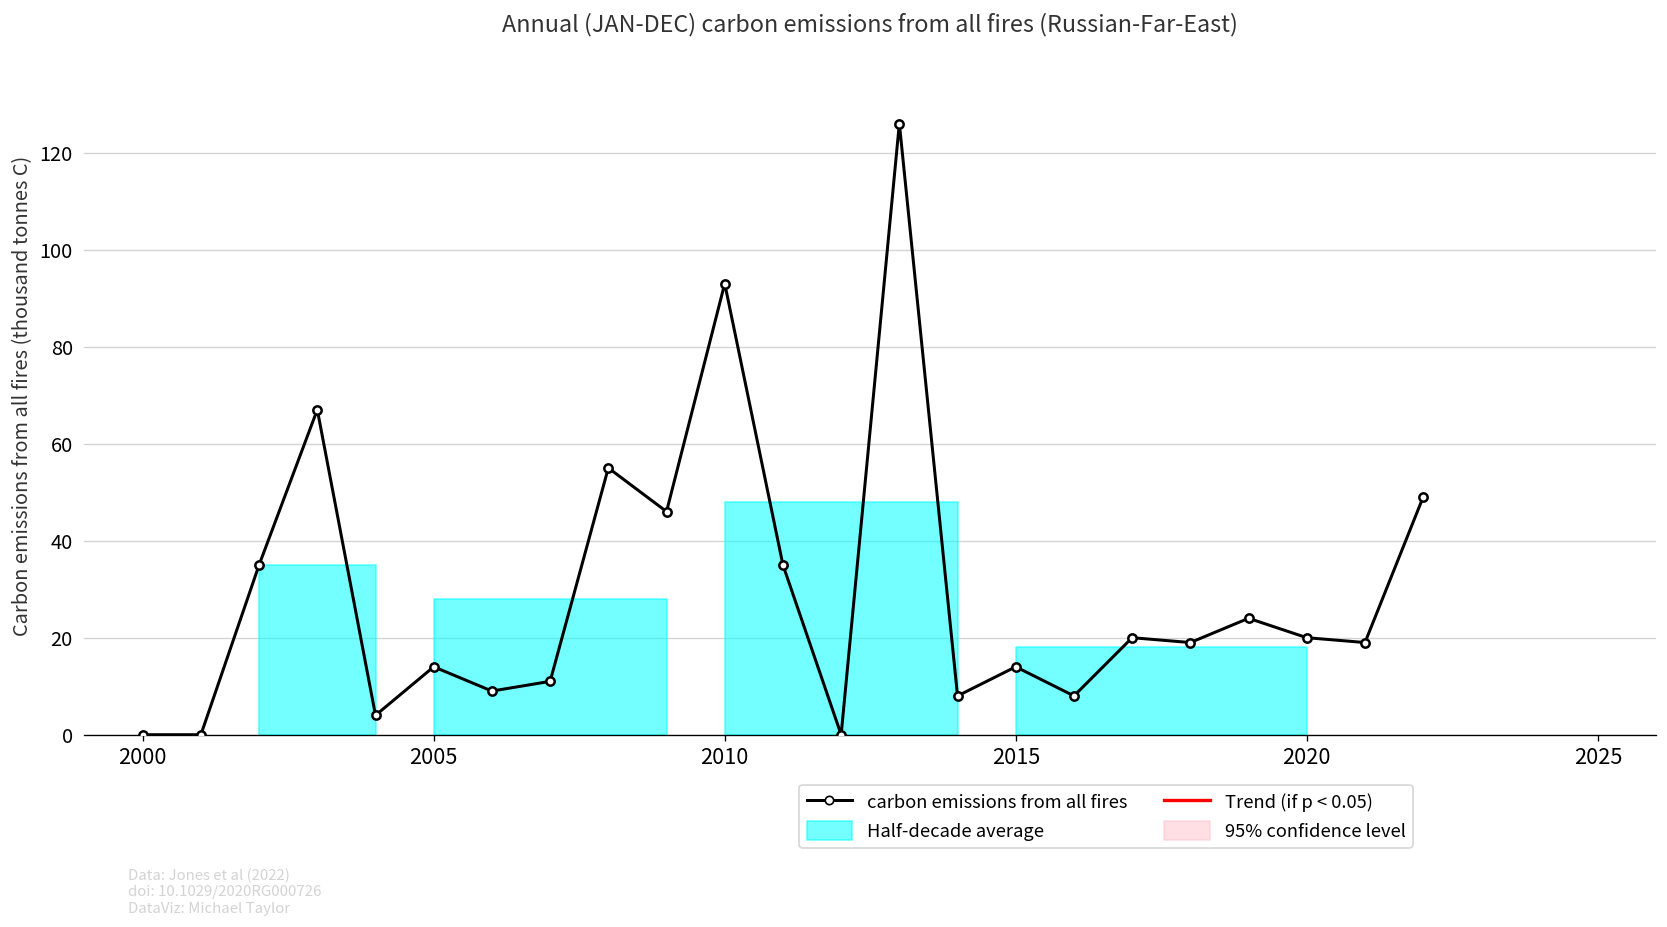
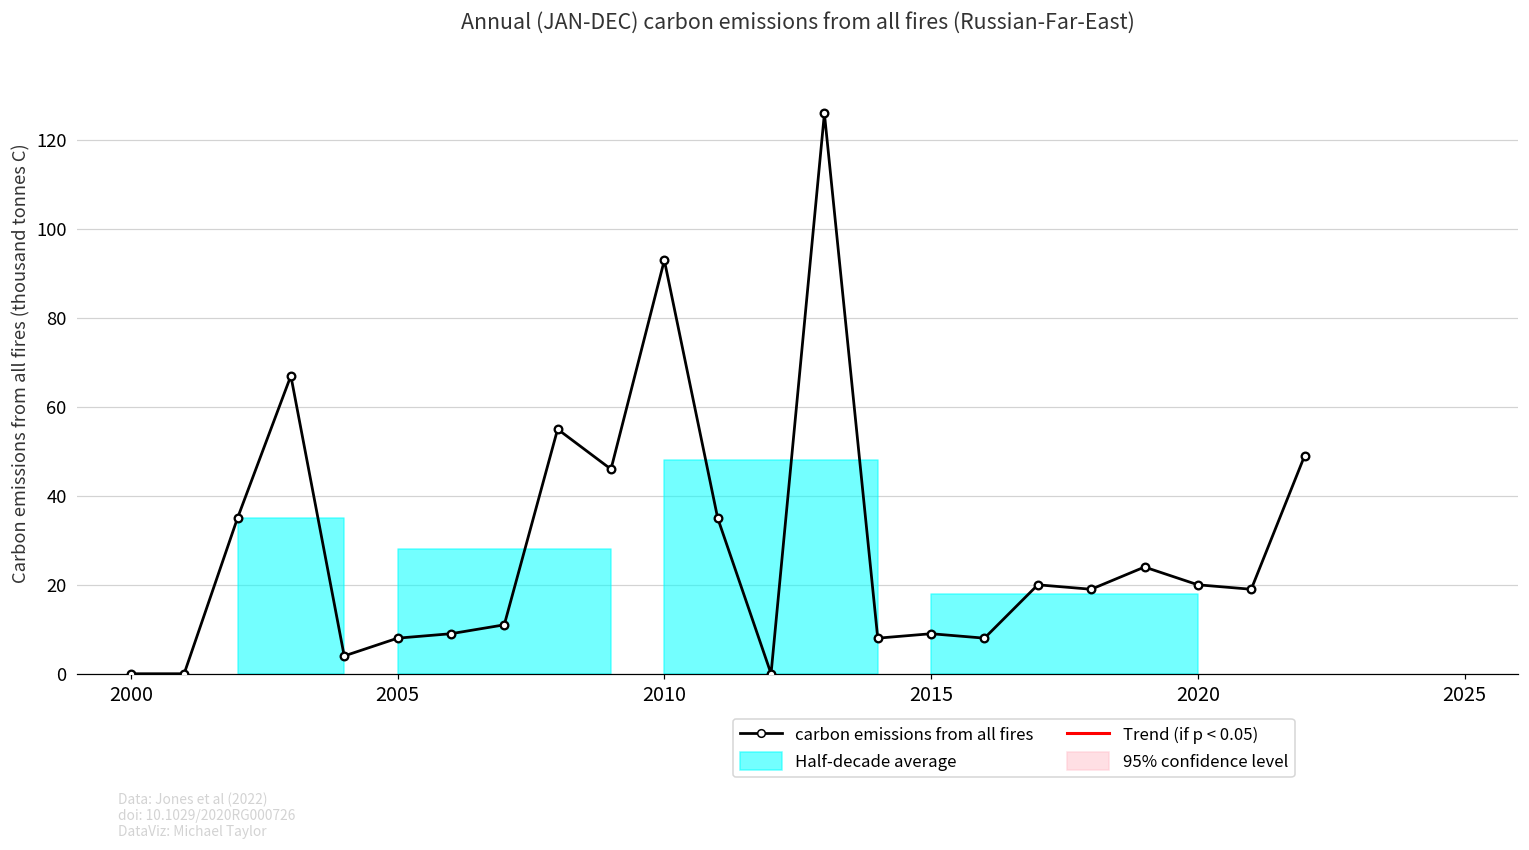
  {
    "carbon emissions from all fires": {
      "2000": 0,
-     "2005": 14,
+     "2005": 8,
      "2010": 93,
-     "2015": 14,
+     "2015": 9,
      "2020": 20
    }
  }
